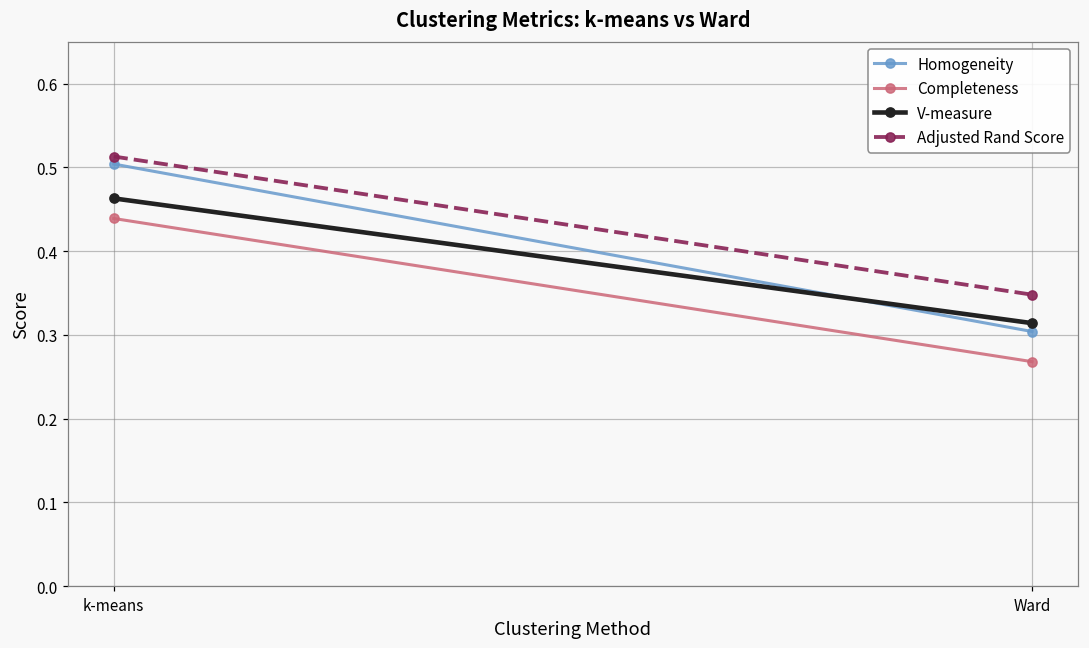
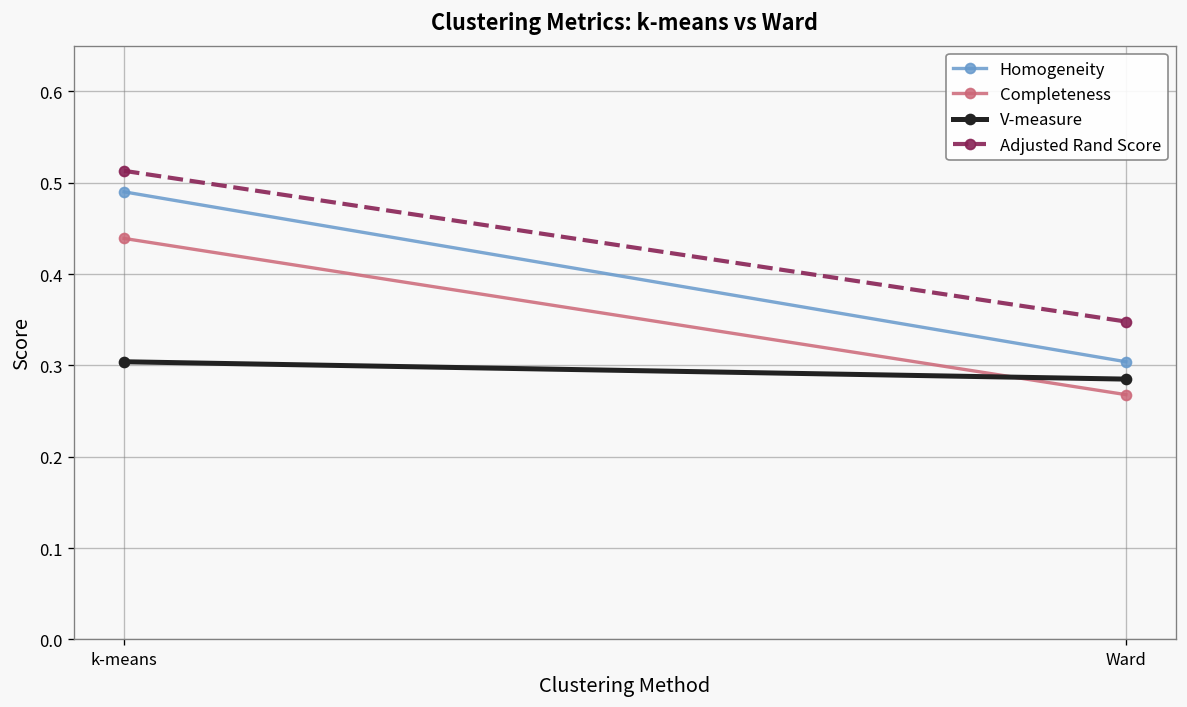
  {
    "Homogeneity": {
-     "k-means": 0.50,
+     "k-means": 0.49,
      "Ward": 0.30
    },
    "Completeness": {
      "k-means": 0.44,
      "Ward": 0.27
    },
    "V-measure": {
-     "k-means": 0.46,
-     "Ward": 0.31
+     "k-means": 0.30,
+     "Ward": 0.29
    },
    "Adjusted Rand Score": {
      "k-means": 0.51,
      "Ward": 0.35
    }
  }
